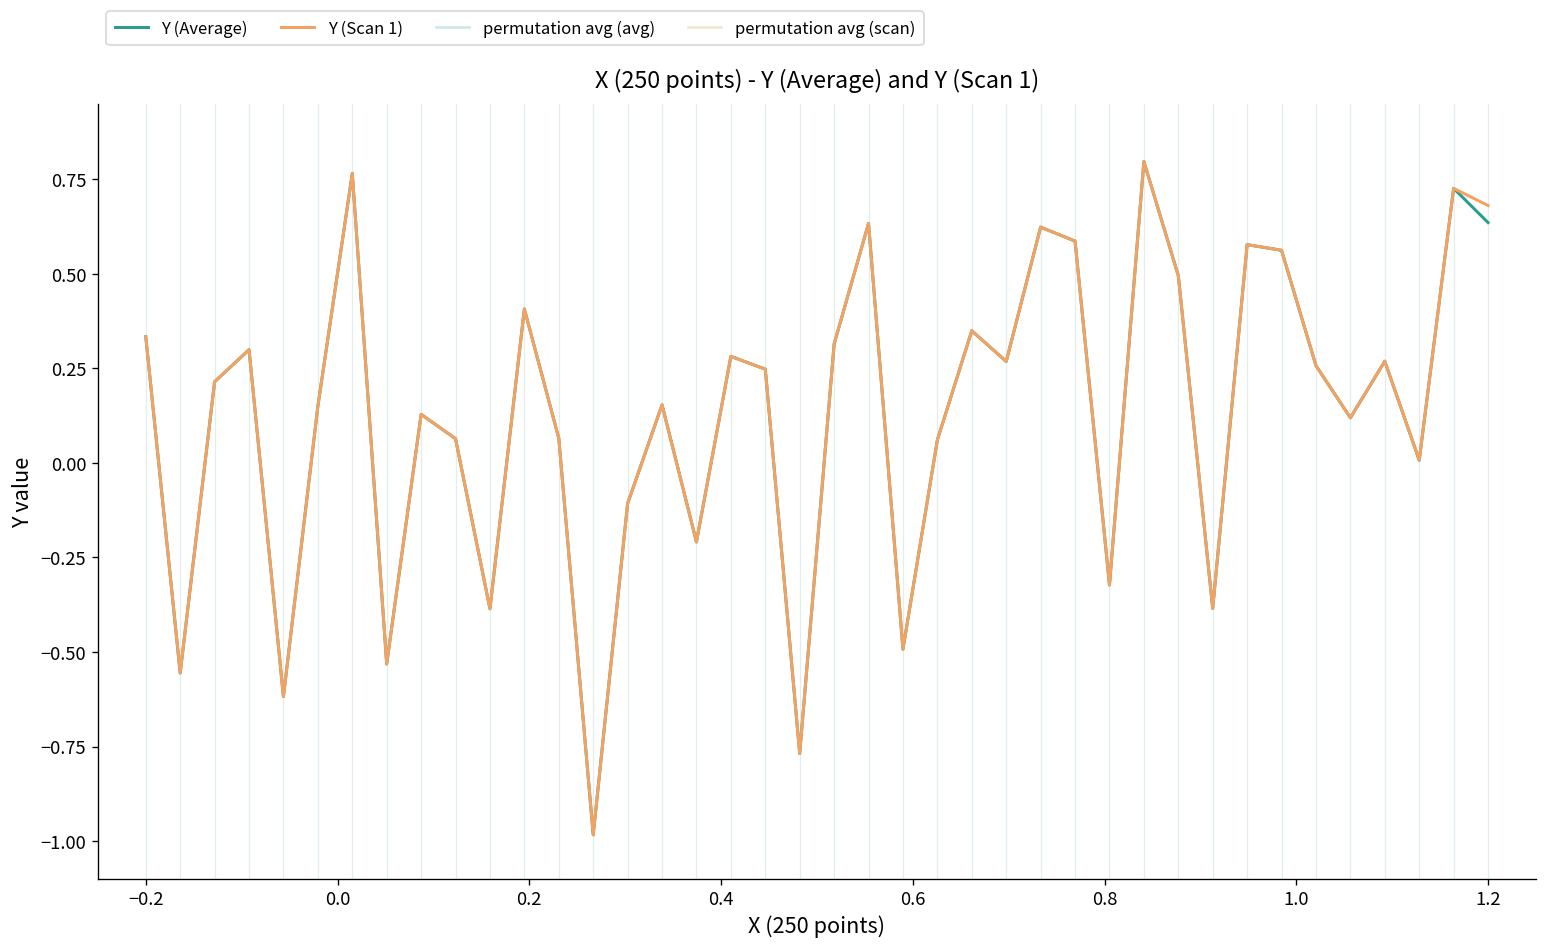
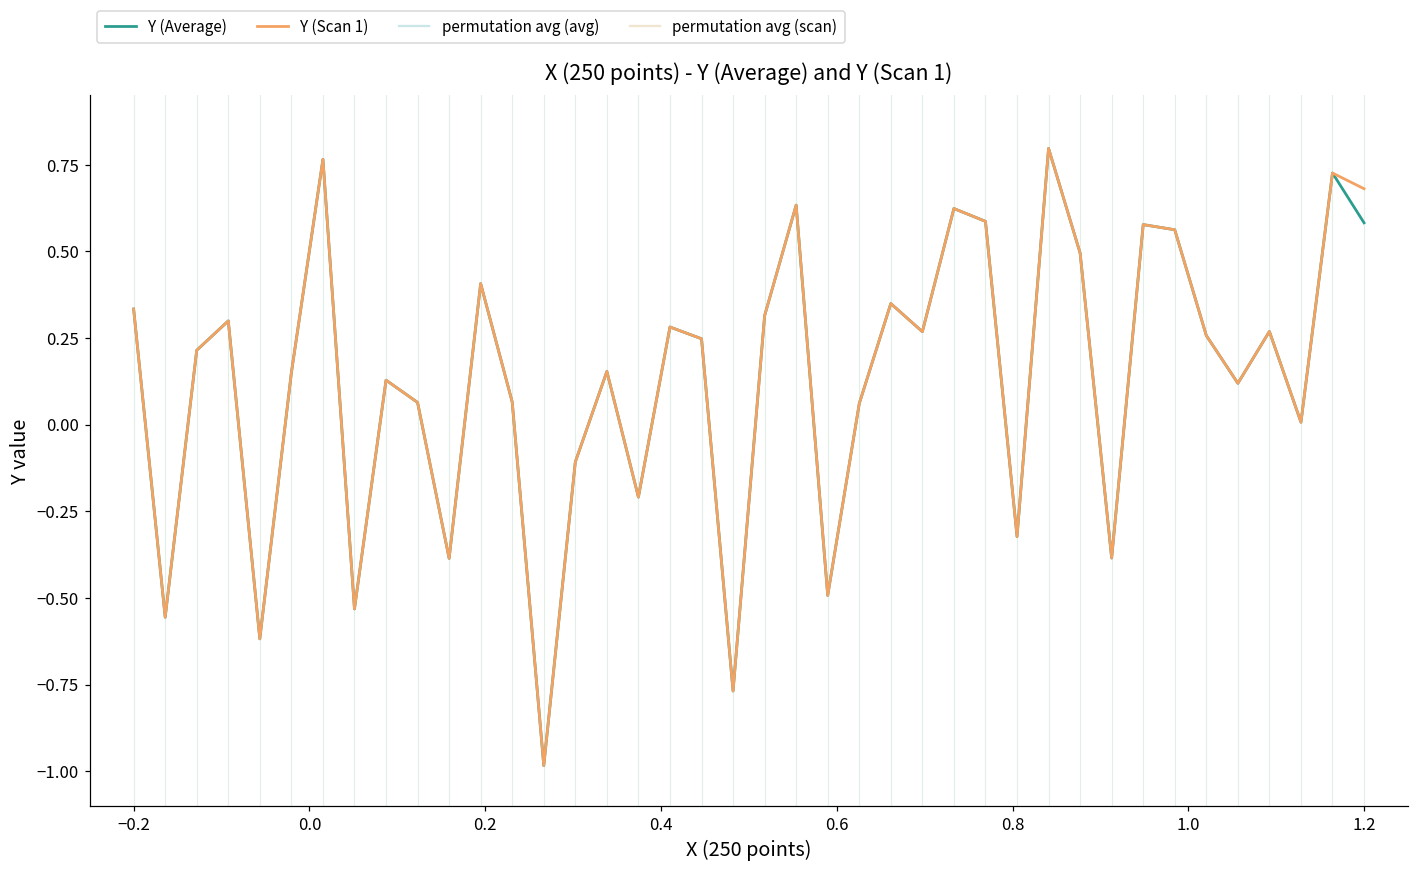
  {
    "Y (Average)": {
-     "1.2": 0.64
+     "1.2": 0.58
    },
    "Y (Scan 1)": {
      "1.2": 0.68
    }
  }
